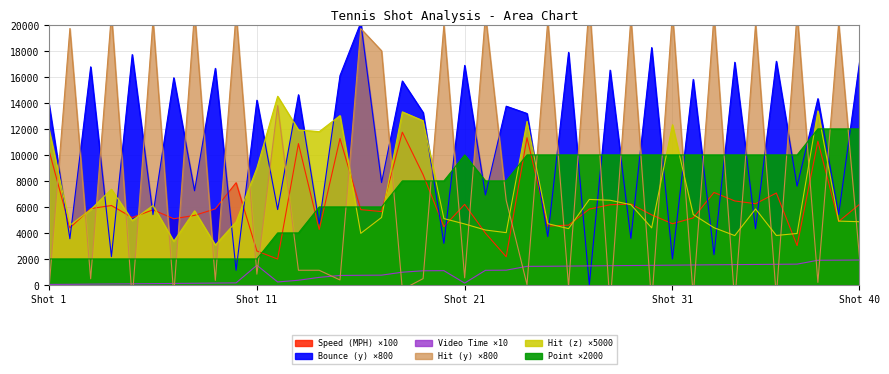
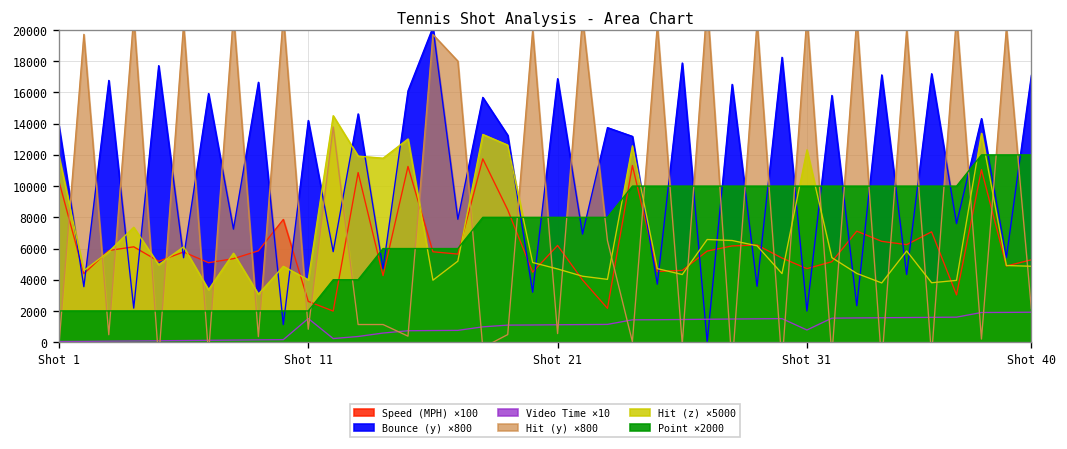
  {
    "Speed (MPH) ×100": {
      "Shot 1": 10300,
      "Shot 11": 2600,
      "Shot 21": 6200,
      "Shot 31": 4700,
-     "Shot 40": 6200
+     "Shot 40": 5300
    },
    "Bounce (y) ×800": {
      "Shot 1": 13900,
      "Shot 11": 14200,
      "Shot 21": 16900,
      "Shot 31": 2000,
      "Shot 40": 17100
    },
    "Video Time ×10": {
      "Shot 11": 1500,
-     "Shot 21": 100,
-     "Shot 31": 1500,
+     "Shot 21": 1100,
+     "Shot 31": 800,
      "Shot 40": 1900
    },
    "Hit (z) ×5000": {
      "Shot 1": 11900,
-     "Shot 11": 9000,
+     "Shot 11": 4000,
      "Shot 21": 4700,
      "Shot 31": 12300,
      "Shot 40": 4900
    },
    "Point ×2000": {
      "Shot 1": 2000,
      "Shot 11": 2000,
-     "Shot 21": 10000,
+     "Shot 21": 8000,
      "Shot 31": 10000,
      "Shot 40": 12000
    }
  }
